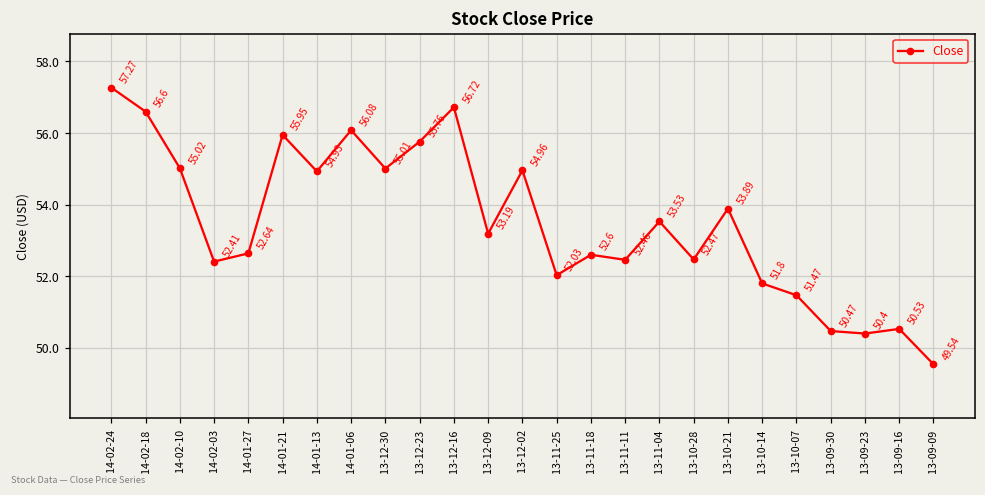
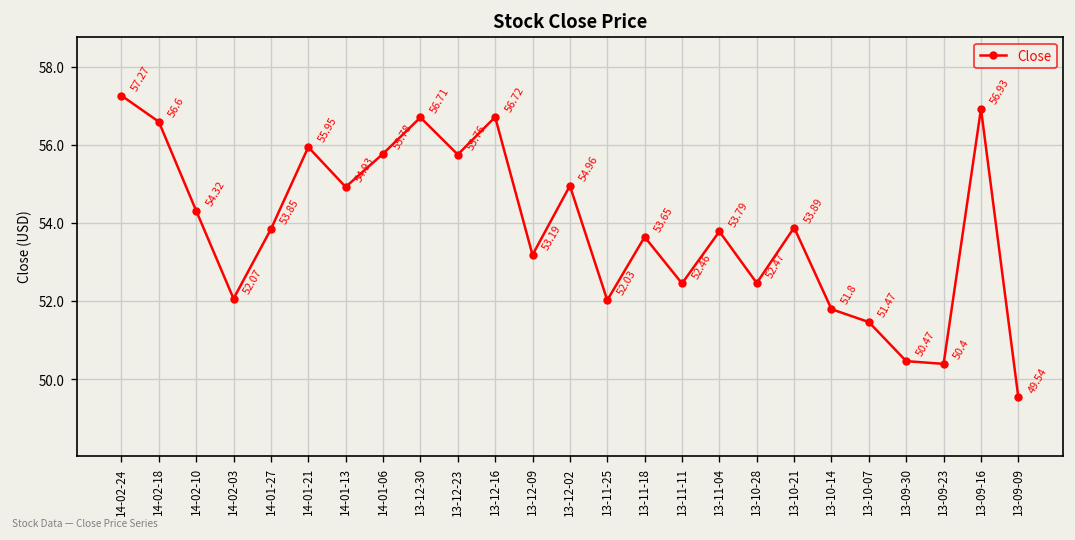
  {
    "14-02-24": 57.27,
    "14-02-18": 56.6,
-   "14-02-10": 55.02,
-   "14-02-03": 52.41,
-   "14-01-27": 52.64,
+   "14-02-10": 54.32,
+   "14-02-03": 52.07,
+   "14-01-27": 53.85,
    "14-01-21": 55.95,
    "14-01-13": 54.93,
-   "14-01-06": 56.08,
-   "13-12-30": 55.01,
+   "14-01-06": 55.78,
+   "13-12-30": 56.71,
    "13-12-23": 55.76,
    "13-12-16": 56.72,
    "13-12-09": 53.19,
    "13-12-02": 54.96,
    "13-11-25": 52.03,
-   "13-11-18": 52.6,
+   "13-11-18": 53.65,
    "13-11-11": 52.46,
-   "13-11-04": 53.53,
+   "13-11-04": 53.79,
    "13-10-28": 52.47,
    "13-10-21": 53.89,
    "13-10-14": 51.8,
    "13-10-07": 51.47,
    "13-09-30": 50.47,
    "13-09-23": 50.4,
-   "13-09-16": 50.53,
+   "13-09-16": 56.93,
    "13-09-09": 49.54
  }
